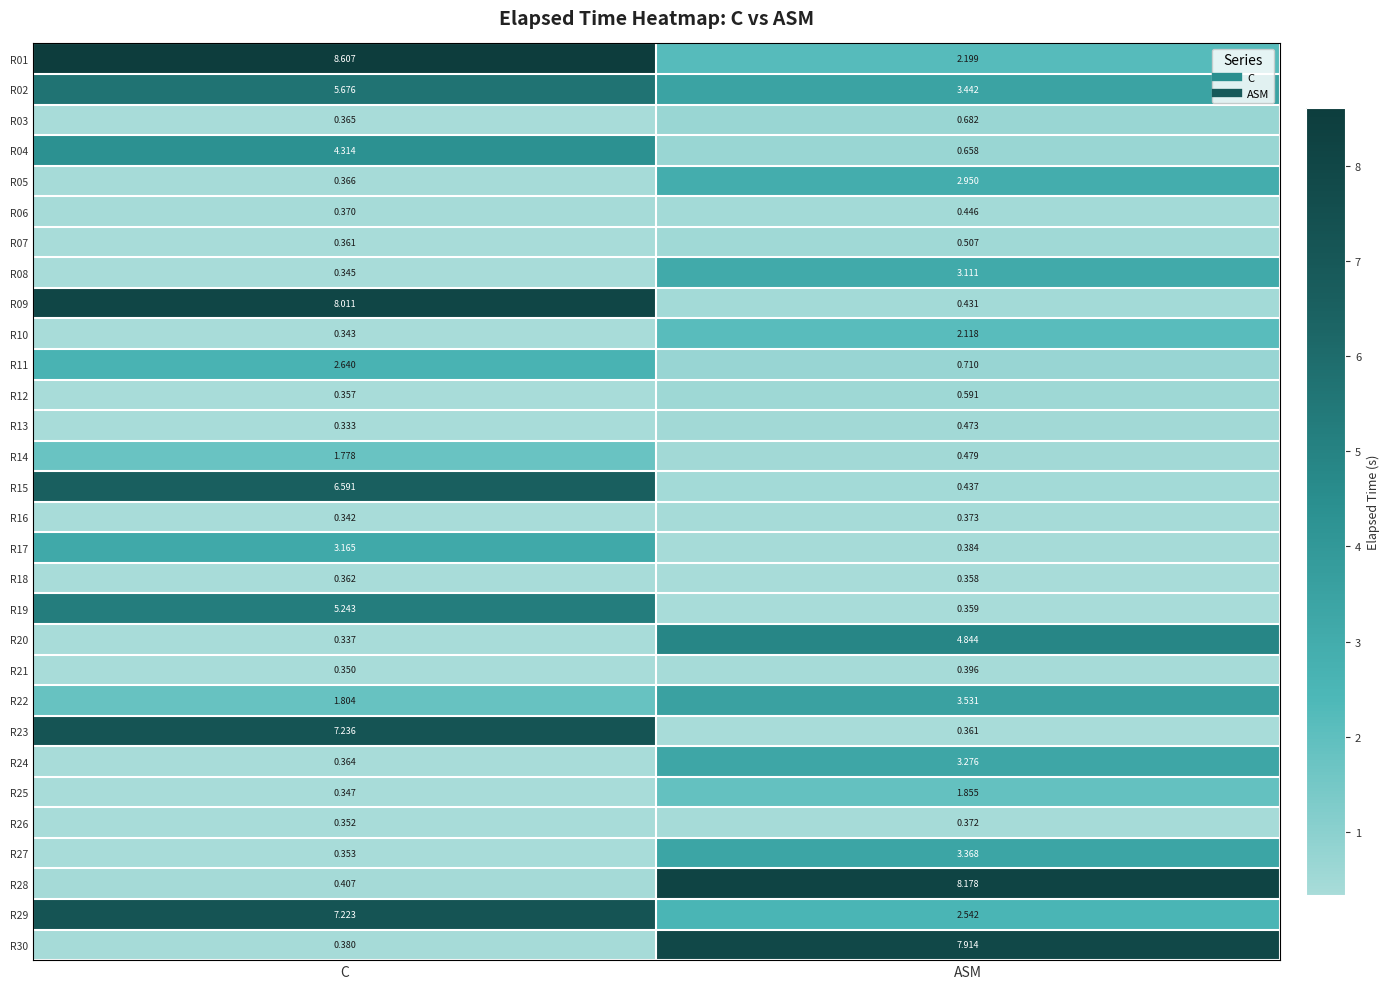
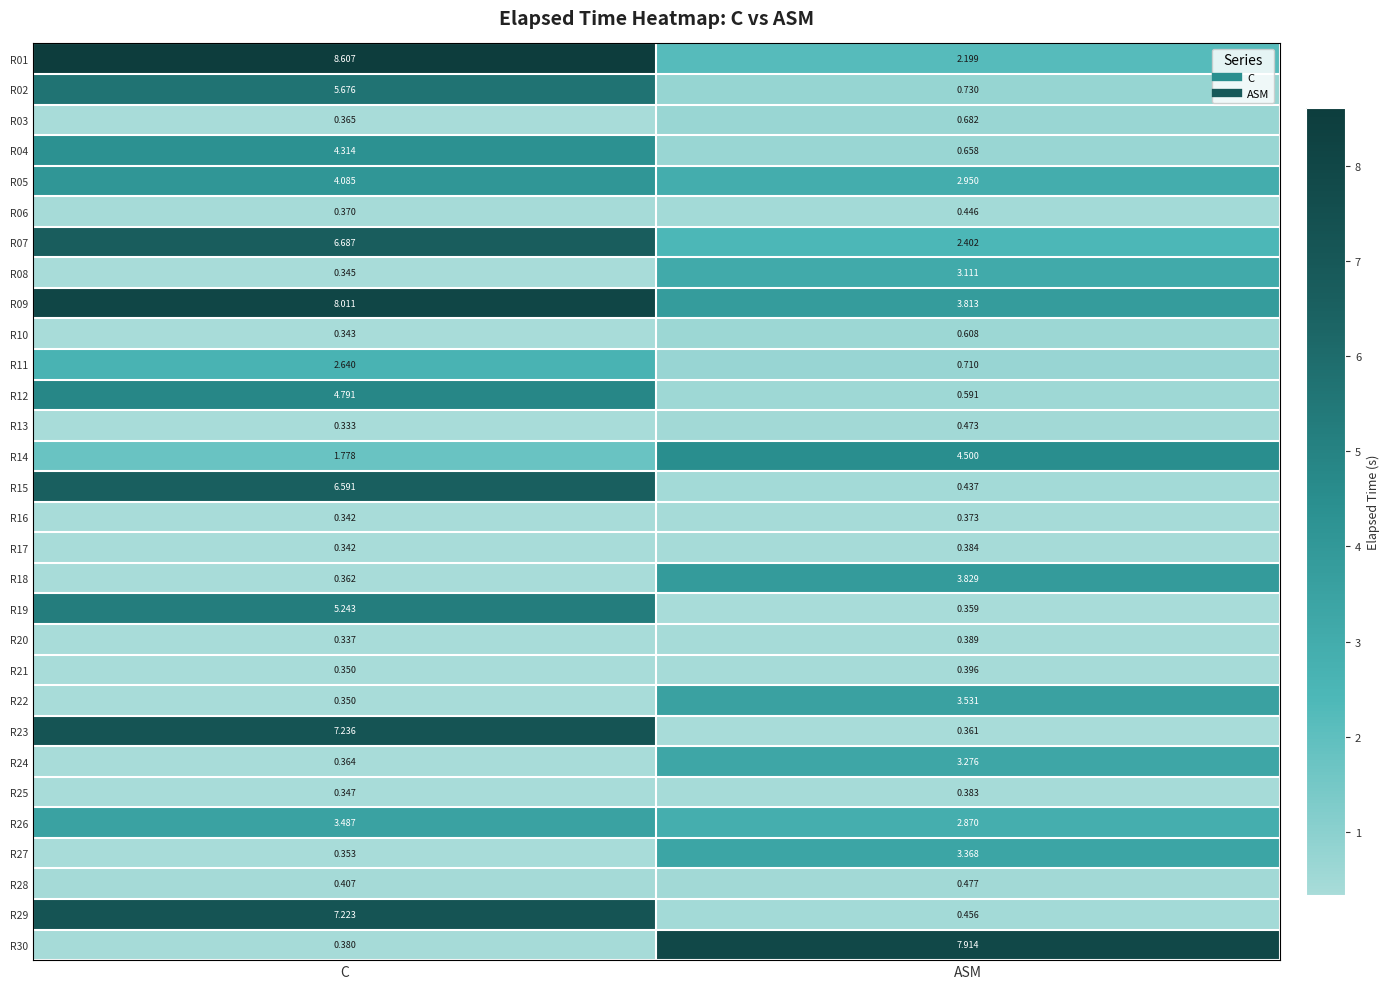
  {
    "R01": {
      "C": 8.607,
      "ASM": 2.199
    },
    "R02": {
      "C": 5.676,
-     "ASM": 3.442
+     "ASM": 0.730
    },
    "R03": {
      "C": 0.365,
      "ASM": 0.682
    },
    "R04": {
      "C": 4.314,
      "ASM": 0.658
    },
    "R05": {
-     "C": 0.366,
+     "C": 4.085,
      "ASM": 2.950
    },
    "R06": {
      "C": 0.370,
      "ASM": 0.446
    },
    "R07": {
-     "C": 0.361,
-     "ASM": 0.507
+     "C": 6.687,
+     "ASM": 2.402
    },
    "R08": {
      "C": 0.345,
      "ASM": 3.111
    },
    "R09": {
      "C": 8.011,
-     "ASM": 0.431
+     "ASM": 3.813
    },
    "R10": {
      "C": 0.343,
-     "ASM": 2.118
+     "ASM": 0.608
    },
    "R11": {
      "C": 2.640,
      "ASM": 0.710
    },
    "R12": {
-     "C": 0.357,
+     "C": 4.791,
      "ASM": 0.591
    },
    "R13": {
      "C": 0.333,
      "ASM": 0.473
    },
    "R14": {
      "C": 1.778,
-     "ASM": 0.479
+     "ASM": 4.500
    },
    "R15": {
      "C": 6.591,
      "ASM": 0.437
    },
    "R16": {
      "C": 0.342,
      "ASM": 0.373
    },
    "R17": {
-     "C": 3.165,
+     "C": 0.342,
      "ASM": 0.384
    },
    "R18": {
      "C": 0.362,
-     "ASM": 0.358
+     "ASM": 3.829
    },
    "R19": {
      "C": 5.243,
      "ASM": 0.359
    },
    "R20": {
      "C": 0.337,
-     "ASM": 4.844
+     "ASM": 0.389
    },
    "R21": {
      "C": 0.350,
      "ASM": 0.396
    },
    "R22": {
-     "C": 1.804,
+     "C": 0.350,
      "ASM": 3.531
    },
    "R23": {
      "C": 7.236,
      "ASM": 0.361
    },
    "R24": {
      "C": 0.364,
      "ASM": 3.276
    },
    "R25": {
      "C": 0.347,
-     "ASM": 1.855
+     "ASM": 0.383
    },
    "R26": {
-     "C": 0.352,
-     "ASM": 0.372
+     "C": 3.487,
+     "ASM": 2.870
    },
    "R27": {
      "C": 0.353,
      "ASM": 3.368
    },
    "R28": {
      "C": 0.407,
-     "ASM": 8.178
+     "ASM": 0.477
    },
    "R29": {
      "C": 7.223,
-     "ASM": 2.542
+     "ASM": 0.456
    },
    "R30": {
      "C": 0.380,
      "ASM": 7.914
    }
  }
